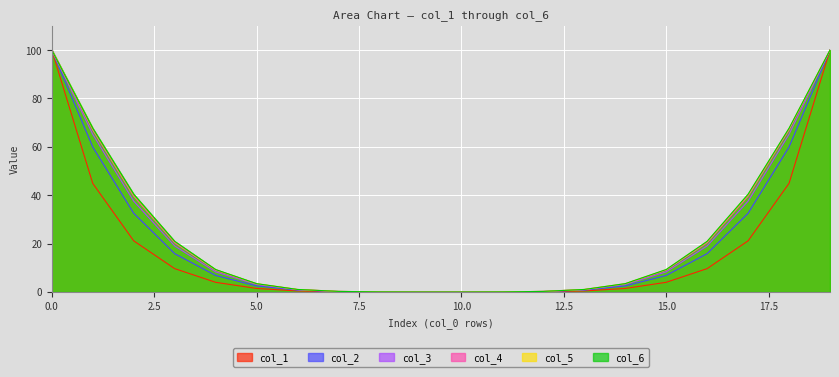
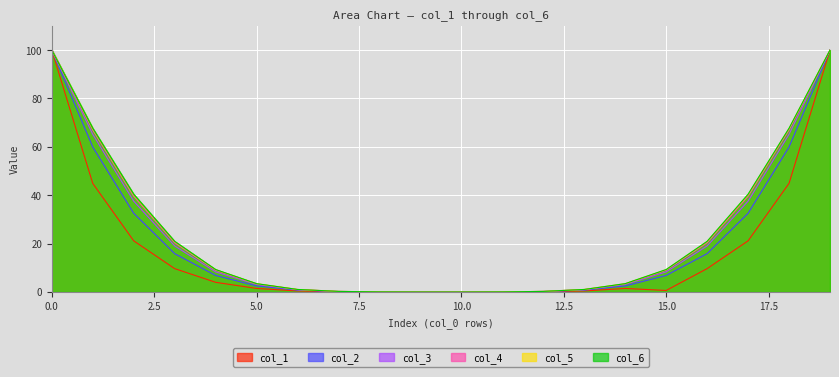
  {
    "col_1": {
-     "15.0": 4
+     "15.0": 1
    },
    "col_2": {
      "15.0": 7
    }
  }
